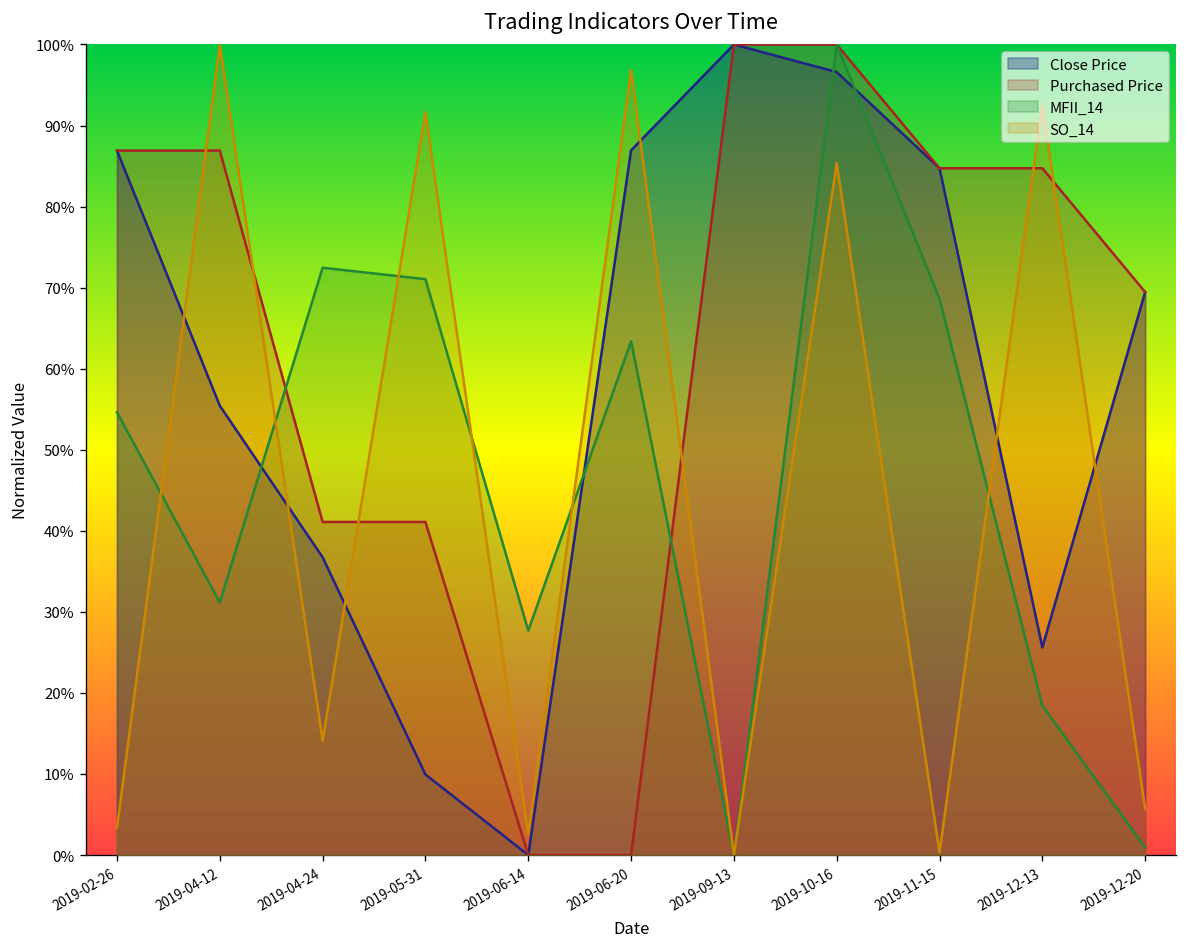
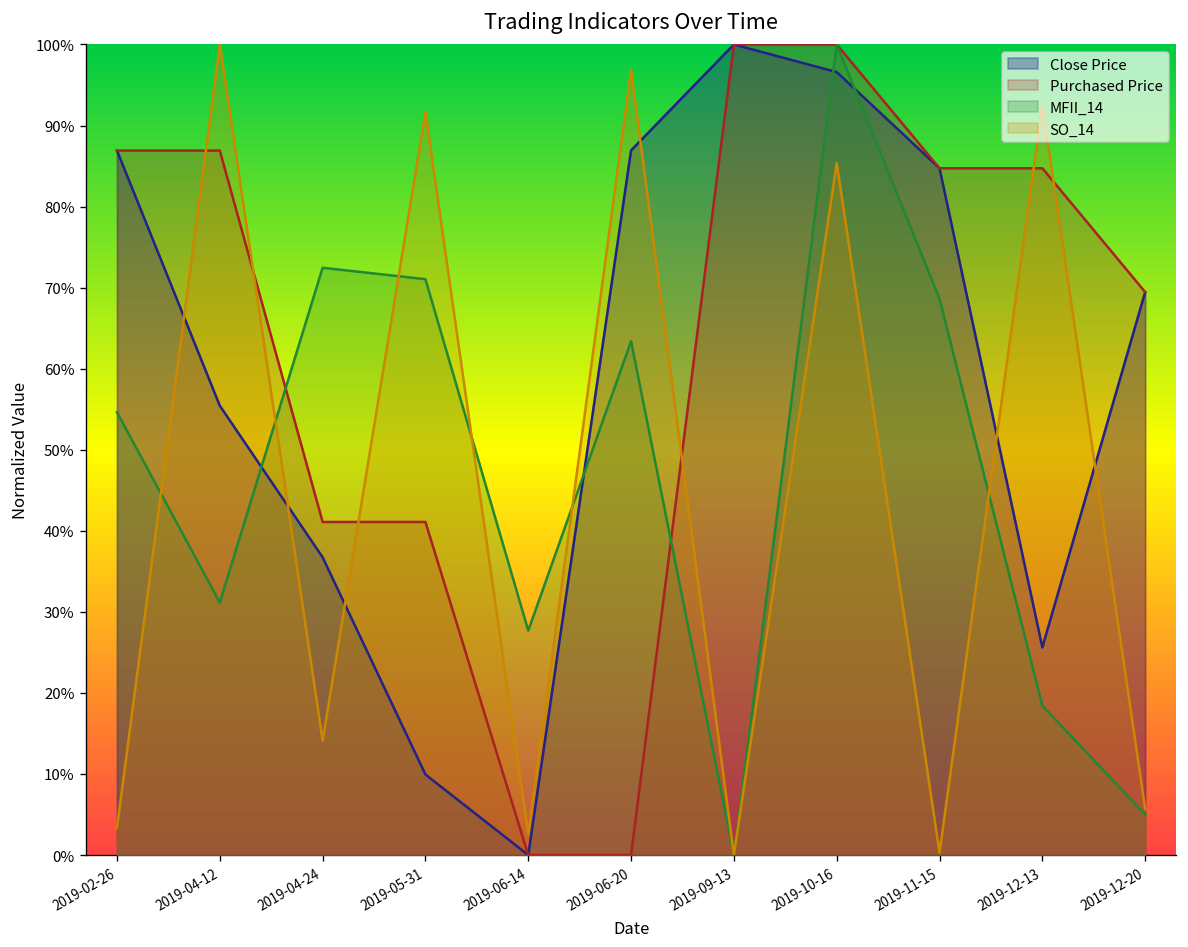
  {
    "Close Price": {
      "2019-04-12": "55%",
      "2019-04-24": "37%",
      "2019-05-31": "10%",
      "2019-06-20": "87%",
      "2019-10-16": "97%",
      "2019-12-13": "26%"
    },
    "MFII_14": {
      "2019-02-26": "55%",
      "2019-04-12": "31%",
      "2019-04-24": "72%",
      "2019-05-31": "71%",
      "2019-06-14": "28%",
      "2019-06-20": "63%",
      "2019-11-15": "69%",
      "2019-12-13": "18%",
-     "2019-12-20": "1%"
+     "2019-12-20": "5%"
    }
  }
